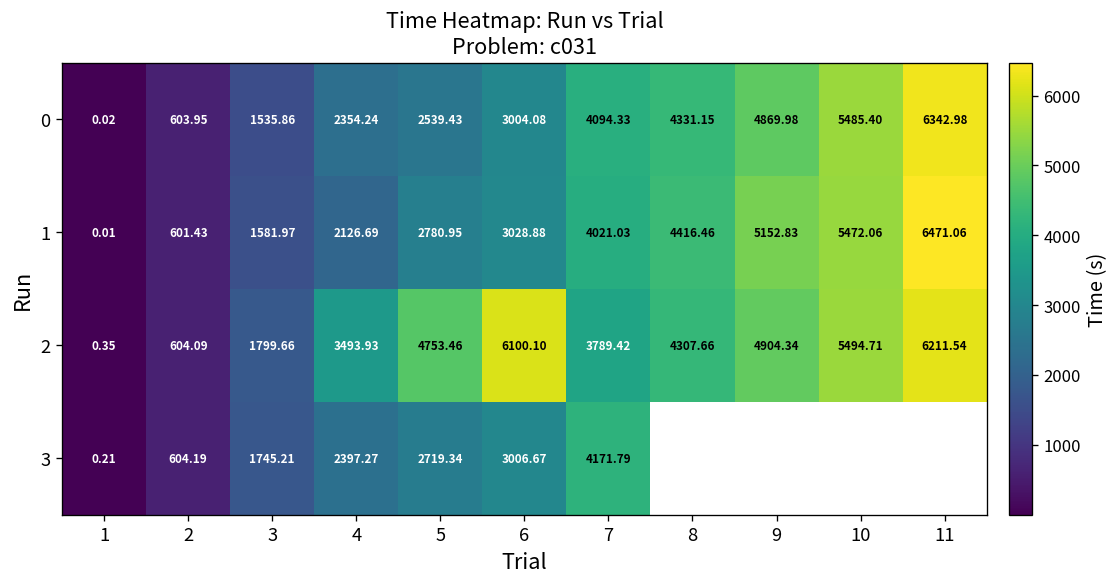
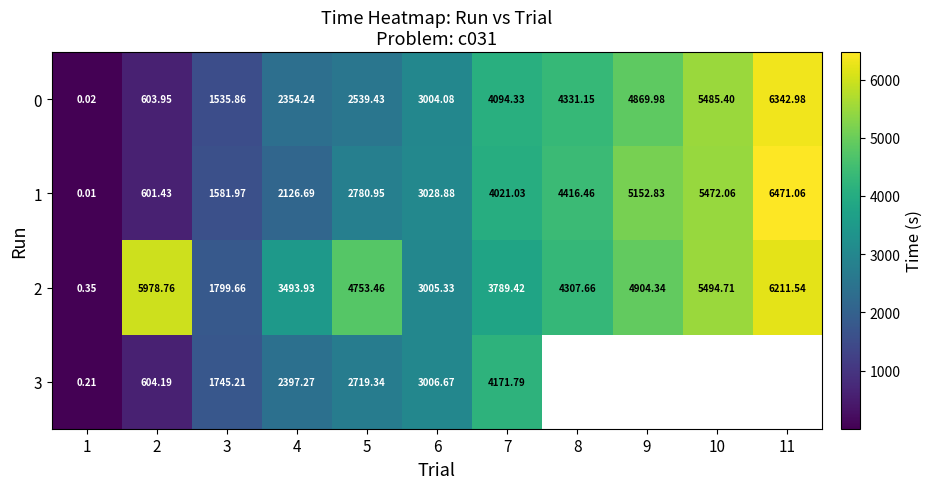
  {
    "0": {
      "1": 0.02,
      "2": 603.95,
      "3": 1535.86,
      "4": 2354.24,
      "5": 2539.43,
      "6": 3004.08,
      "7": 4094.33,
      "8": 4331.15,
      "9": 4869.98,
      "10": 5485.40,
      "11": 6342.98
    },
    "1": {
      "1": 0.01,
      "2": 601.43,
      "3": 1581.97,
      "4": 2126.69,
      "5": 2780.95,
      "6": 3028.88,
      "7": 4021.03,
      "8": 4416.46,
      "9": 5152.83,
      "10": 5472.06,
      "11": 6471.06
    },
    "2": {
      "1": 0.35,
-     "2": 604.09,
+     "2": 5978.76,
      "3": 1799.66,
      "4": 3493.93,
      "5": 4753.46,
-     "6": 6100.10,
+     "6": 3005.33,
      "7": 3789.42,
      "8": 4307.66,
      "9": 4904.34,
      "10": 5494.71,
      "11": 6211.54
    },
    "3": {
      "1": 0.21,
      "2": 604.19,
      "3": 1745.21,
      "4": 2397.27,
      "5": 2719.34,
      "6": 3006.67,
      "7": 4171.79
    }
  }
